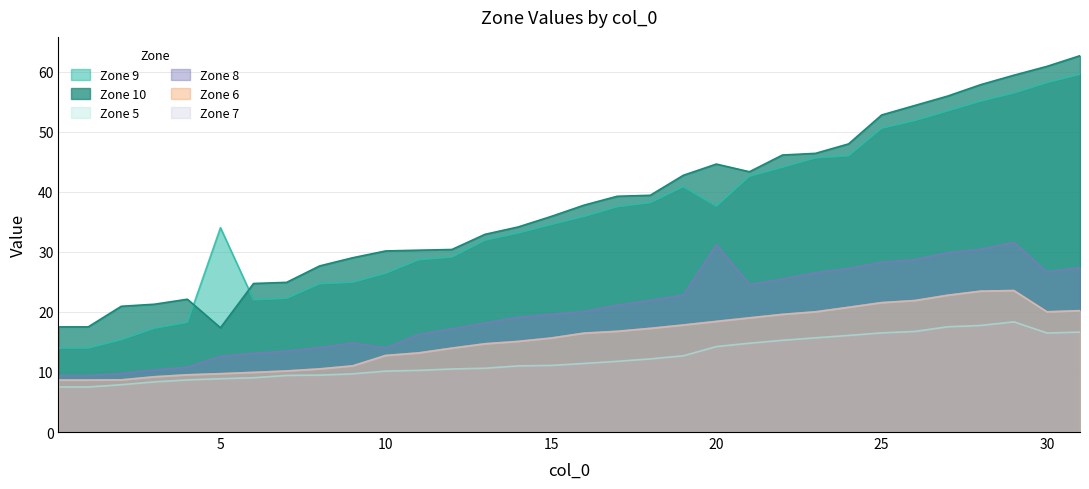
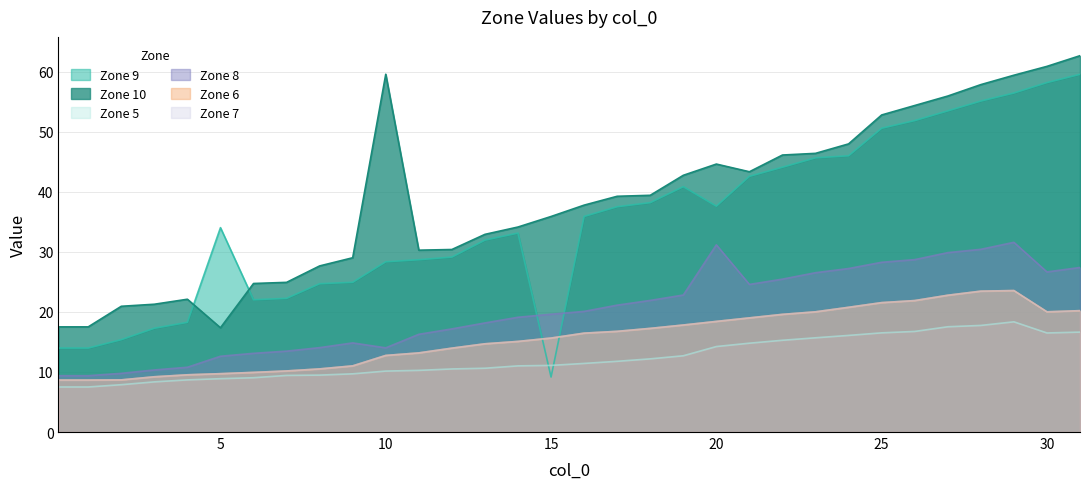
  {
    "Zone 9": {
      "5": 34,
-     "10": 26,
-     "15": 35,
+     "10": 28,
+     "15": 9,
      "20": 38,
      "25": 51,
      "30": 58
    },
    "Zone 10": {
      "5": 17,
-     "10": 30,
+     "10": 60,
      "15": 36,
      "20": 45,
      "25": 53,
      "30": 61
    },
    "Zone 8": {
      "5": 13,
      "10": 14,
      "15": 20,
      "20": 31,
      "25": 28,
      "30": 27
    }
  }
